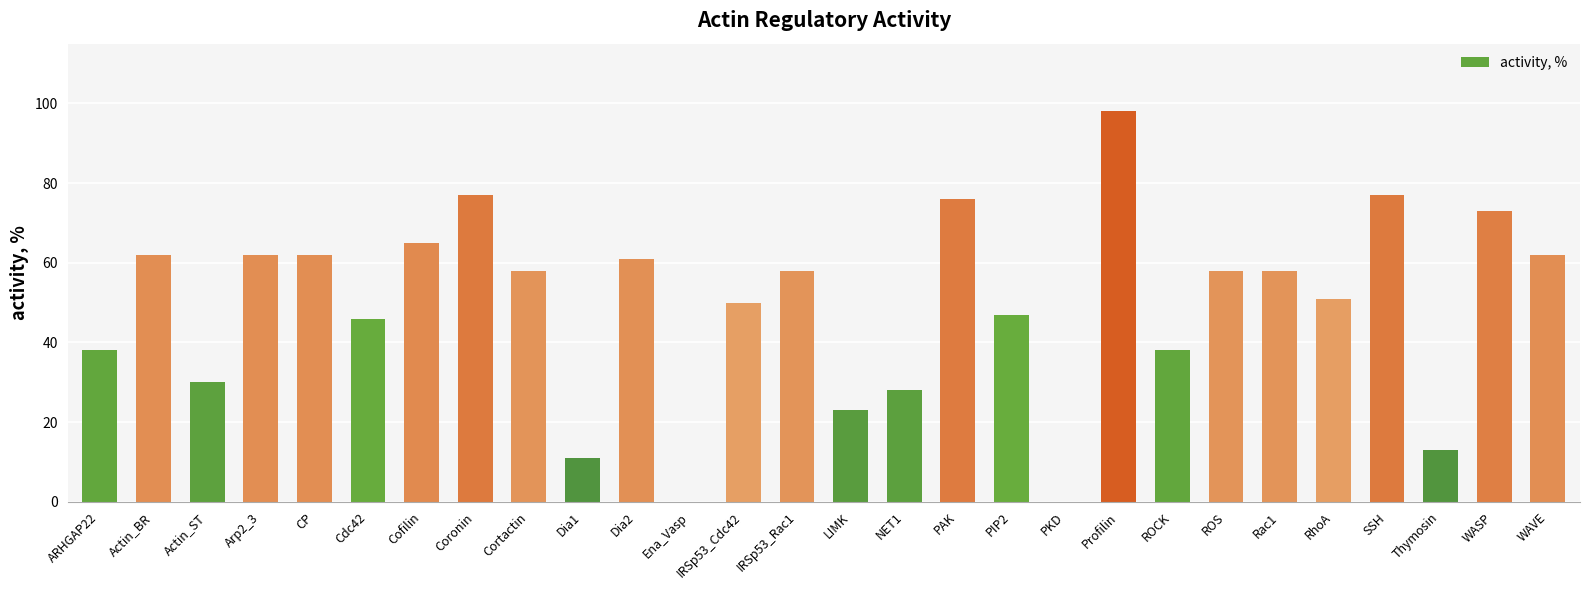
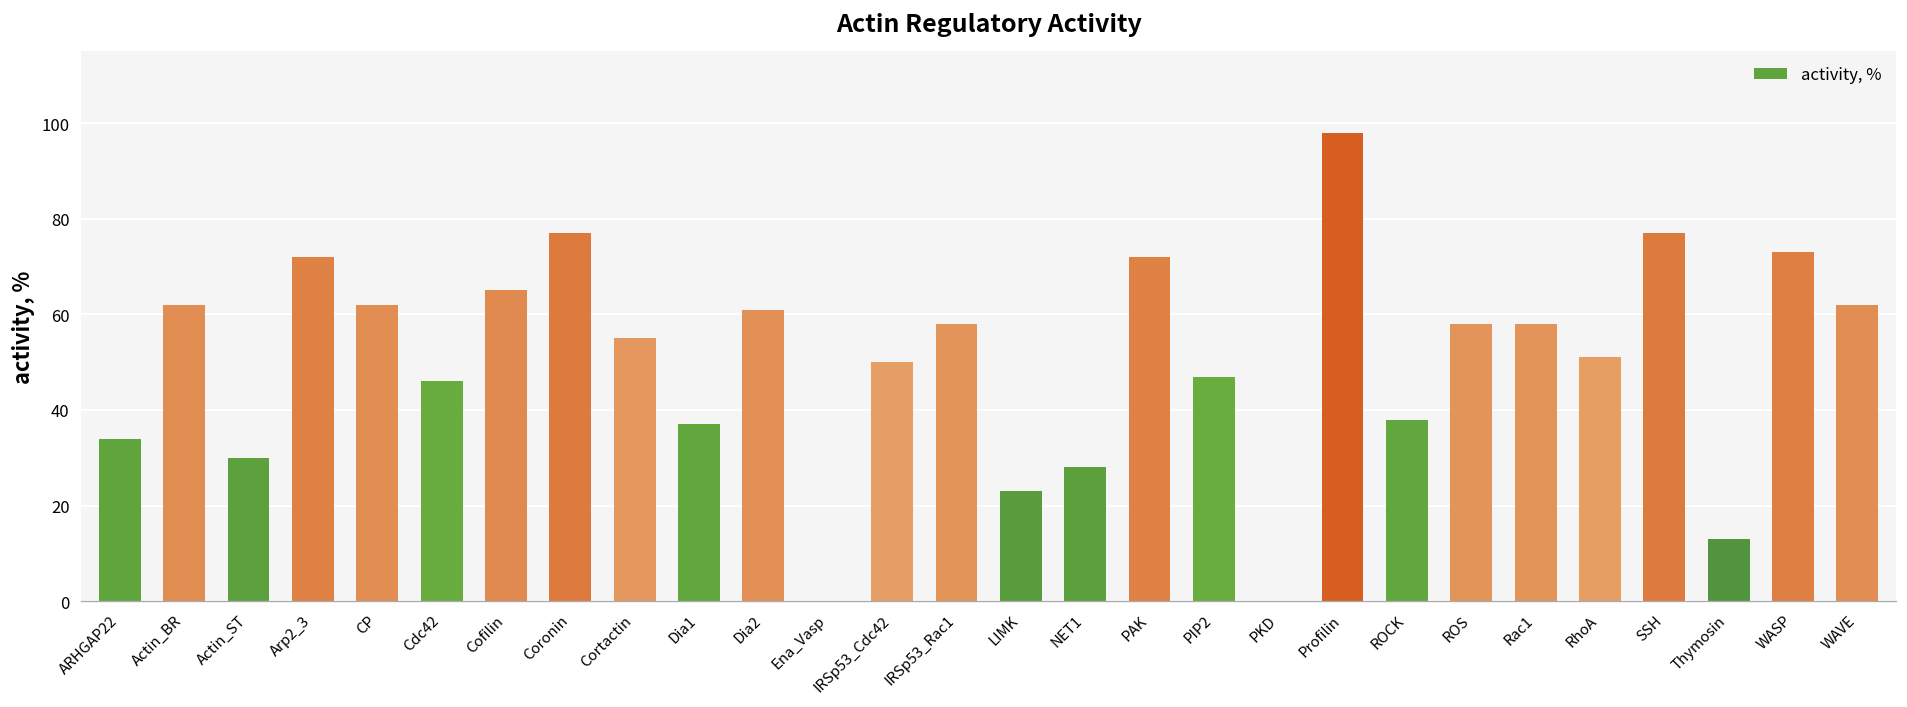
  {
-   "ARHGAP22": 38,
+   "ARHGAP22": 34,
    "Actin_BR": 62,
    "Actin_ST": 30,
-   "Arp2_3": 62,
+   "Arp2_3": 72,
    "CP": 62,
    "Cdc42": 46,
    "Cofilin": 65,
    "Coronin": 77,
-   "Cortactin": 58,
-   "Dia1": 11,
+   "Cortactin": 55,
+   "Dia1": 37,
    "Dia2": 61,
    "Ena_Vasp": 0,
    "IRSp53_Cdc42": 50,
    "IRSp53_Rac1": 58,
    "LIMK": 23,
    "NET1": 28,
-   "PAK": 76,
+   "PAK": 72,
    "PIP2": 47,
    "PKD": 0,
    "Profilin": 98,
    "ROCK": 38,
    "ROS": 58,
    "Rac1": 58,
    "RhoA": 51,
    "SSH": 77,
    "Thymosin": 13,
    "WASP": 73,
    "WAVE": 62
  }
